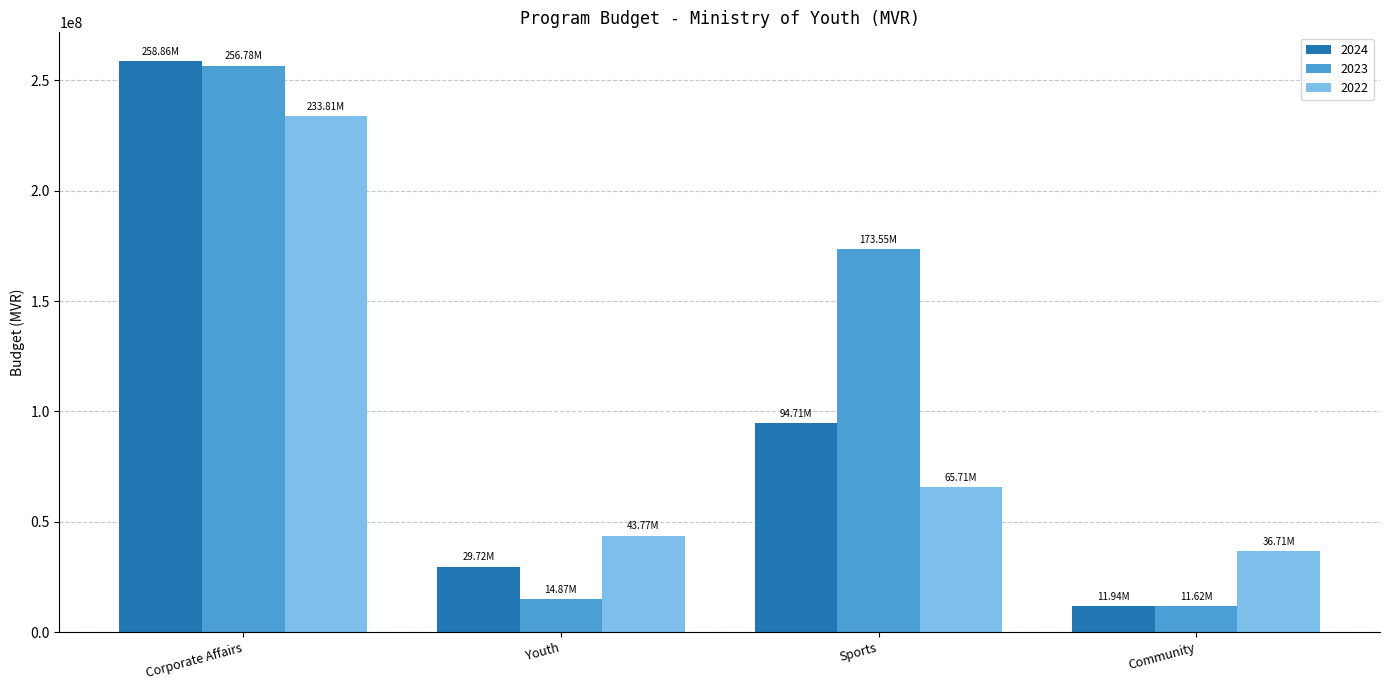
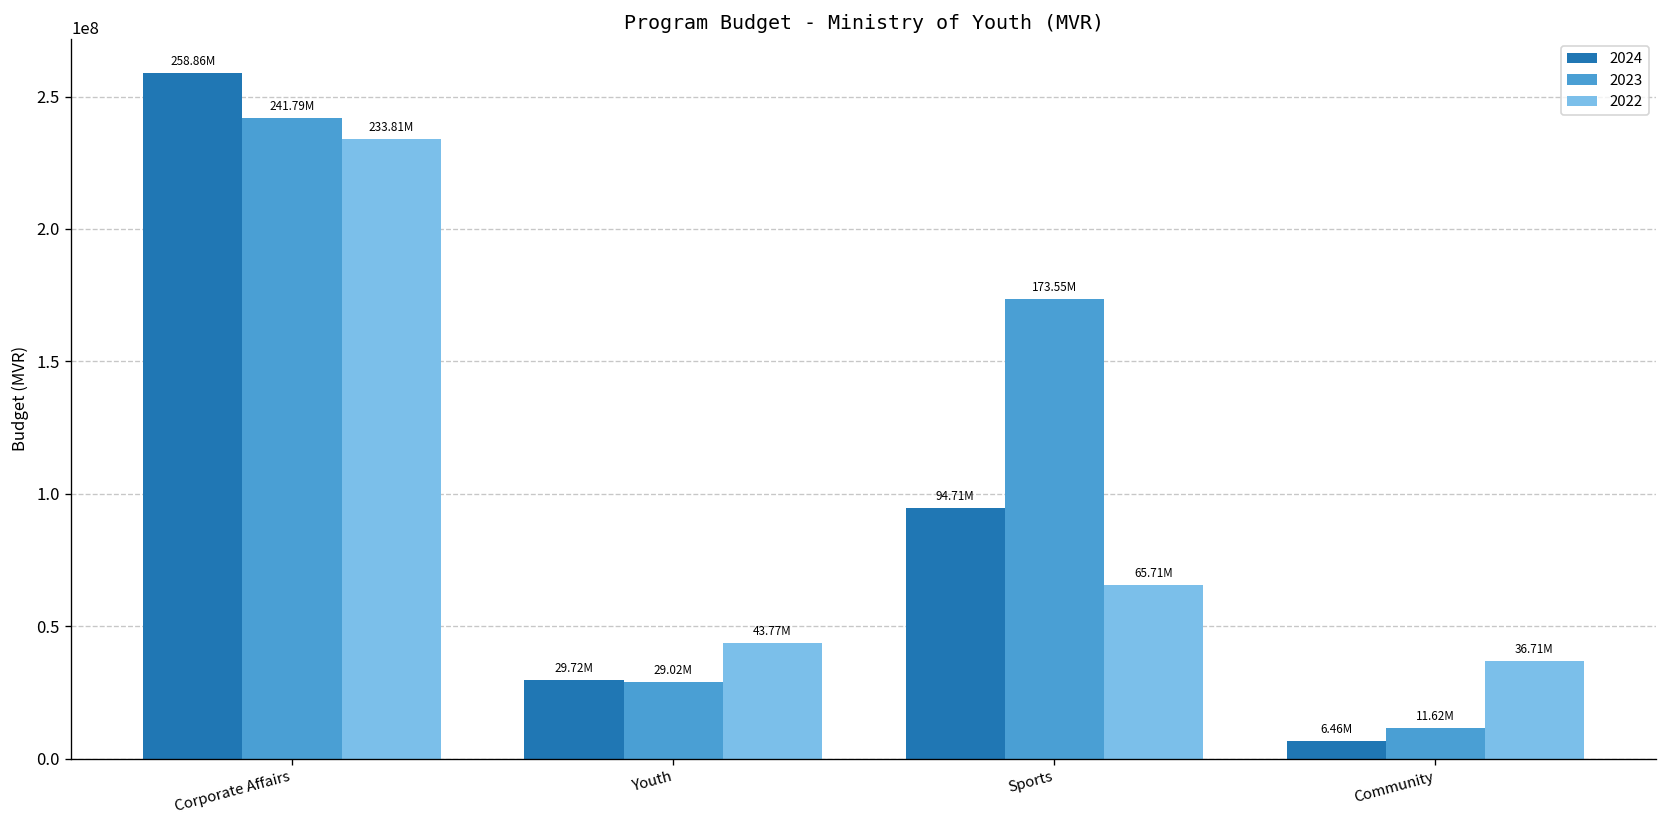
  {
    "2024": {
      "Corporate Affairs": "258.86M",
      "Youth": "29.72M",
      "Sports": "94.71M",
-     "Community": "11.94M"
+     "Community": "6.46M"
    },
    "2023": {
-     "Corporate Affairs": "256.78M",
-     "Youth": "14.87M",
+     "Corporate Affairs": "241.79M",
+     "Youth": "29.02M",
      "Sports": "173.55M",
      "Community": "11.62M"
    },
    "2022": {
      "Corporate Affairs": "233.81M",
      "Youth": "43.77M",
      "Sports": "65.71M",
      "Community": "36.71M"
    }
  }
